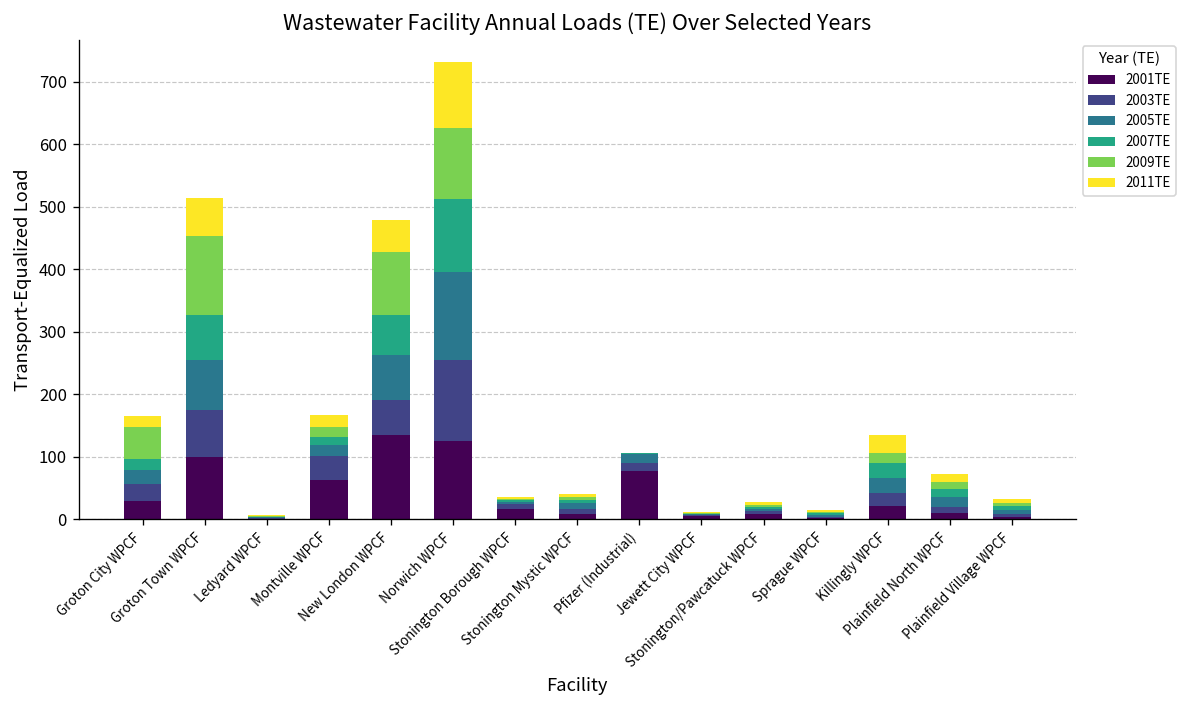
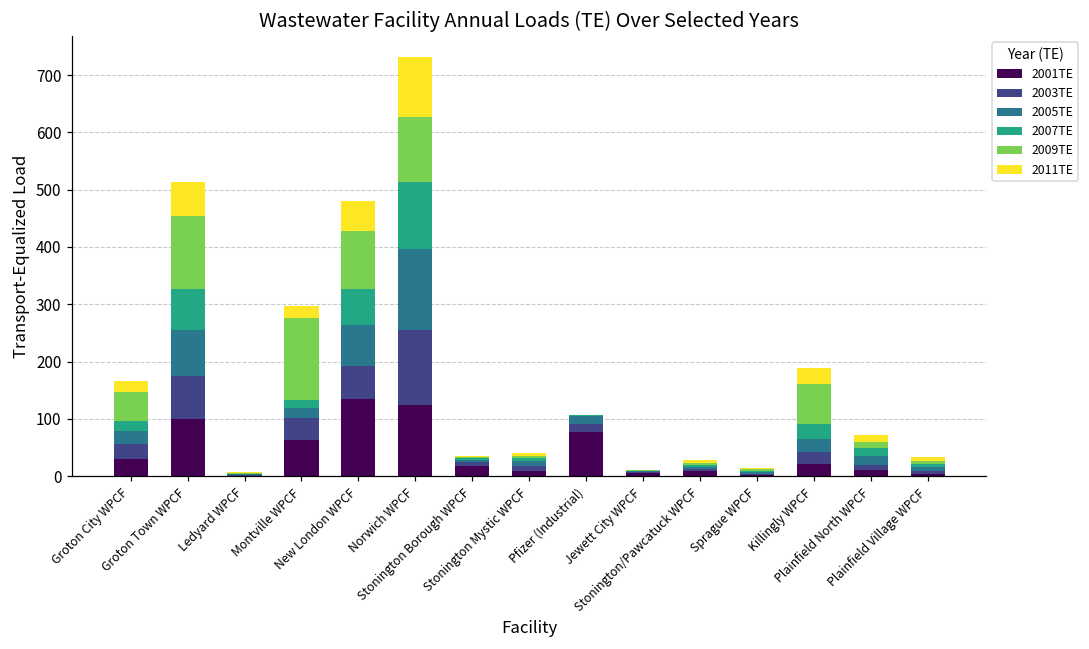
  {
    "2001TE": {
      "Groton City WPCF": 30,
      "Groton Town WPCF": 100,
      "Montville WPCF": 60,
      "New London WPCF": 140,
      "Norwich WPCF": 120,
      "Stonington Borough WPCF": 20,
      "Stonington Mystic WPCF": 10,
      "Pfizer (Industrial)": 80,
      "Stonington/Pawcatuck WPCF": 10,
      "Killingly WPCF": 20,
      "Plainfield North WPCF": 10
    },
    "2009TE": {
      "Groton City WPCF": 50,
      "Groton Town WPCF": 130,
-     "Montville WPCF": 20,
+     "Montville WPCF": 140,
      "New London WPCF": 100,
      "Norwich WPCF": 110,
      "Pfizer (Industrial)": 0,
-     "Killingly WPCF": 20,
+     "Killingly WPCF": 70,
      "Plainfield North WPCF": 10,
      "Plainfield Village WPCF": 10
    },
    "2011TE": {
      "Groton City WPCF": 20,
      "Groton Town WPCF": 60,
      "Montville WPCF": 20,
      "New London WPCF": 50,
      "Norwich WPCF": 100,
      "Stonington Mystic WPCF": 10,
      "Pfizer (Industrial)": 0,
      "Stonington/Pawcatuck WPCF": 0,
      "Killingly WPCF": 30,
      "Plainfield North WPCF": 10,
      "Plainfield Village WPCF": 10
    }
  }
